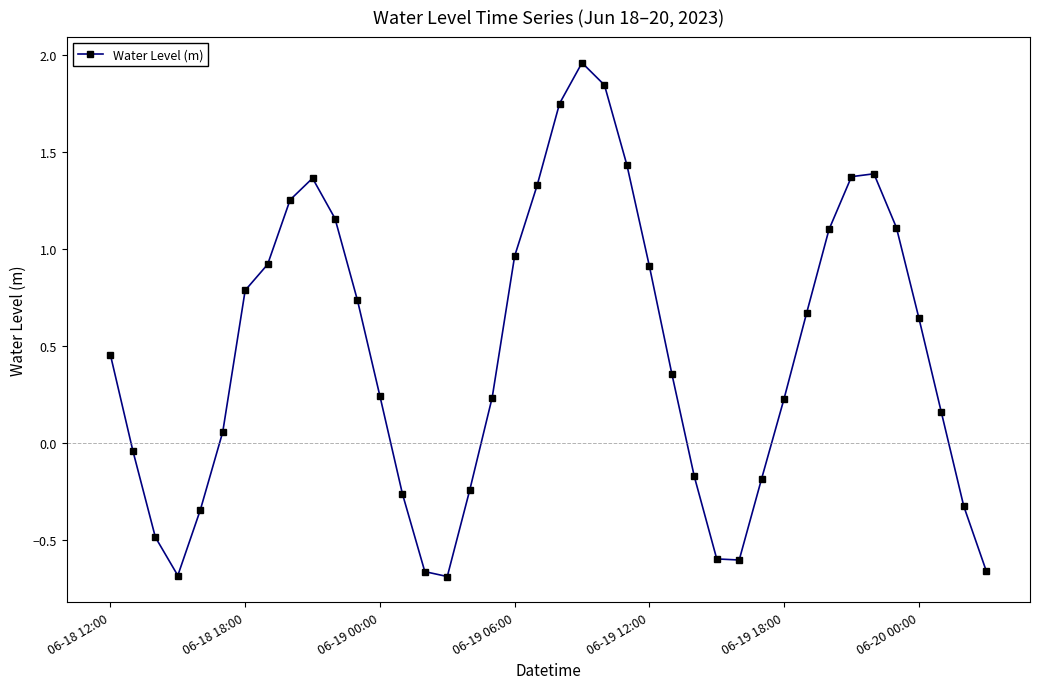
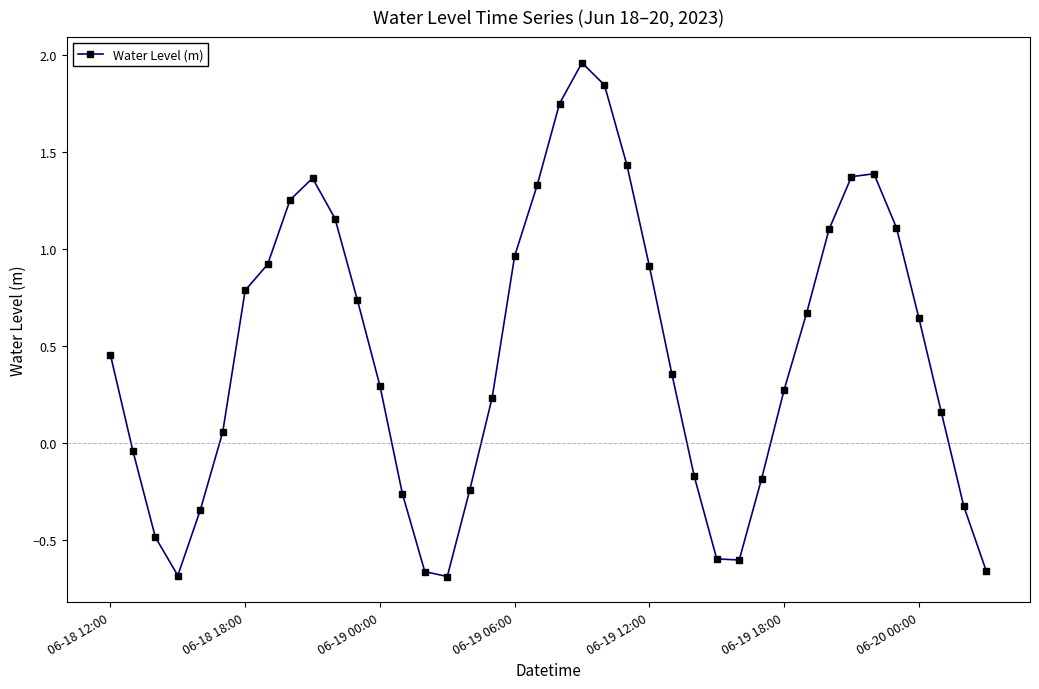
  {
    "06-18 12:00": 0.45,
    "06-18 18:00": 0.79,
-   "06-19 00:00": 0.24,
+   "06-19 00:00": 0.29,
    "06-19 06:00": 0.96,
    "06-19 12:00": 0.91,
-   "06-19 18:00": 0.23,
+   "06-19 18:00": 0.27,
    "06-20 00:00": 0.64
  }
